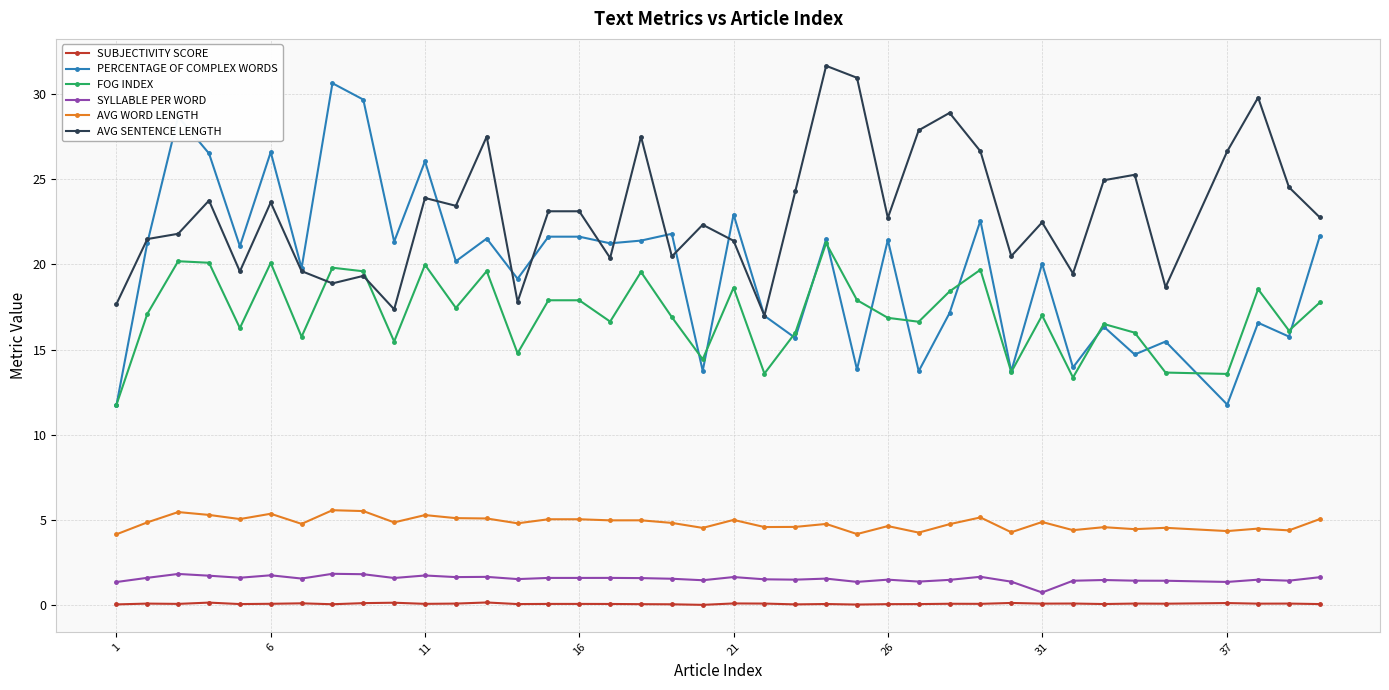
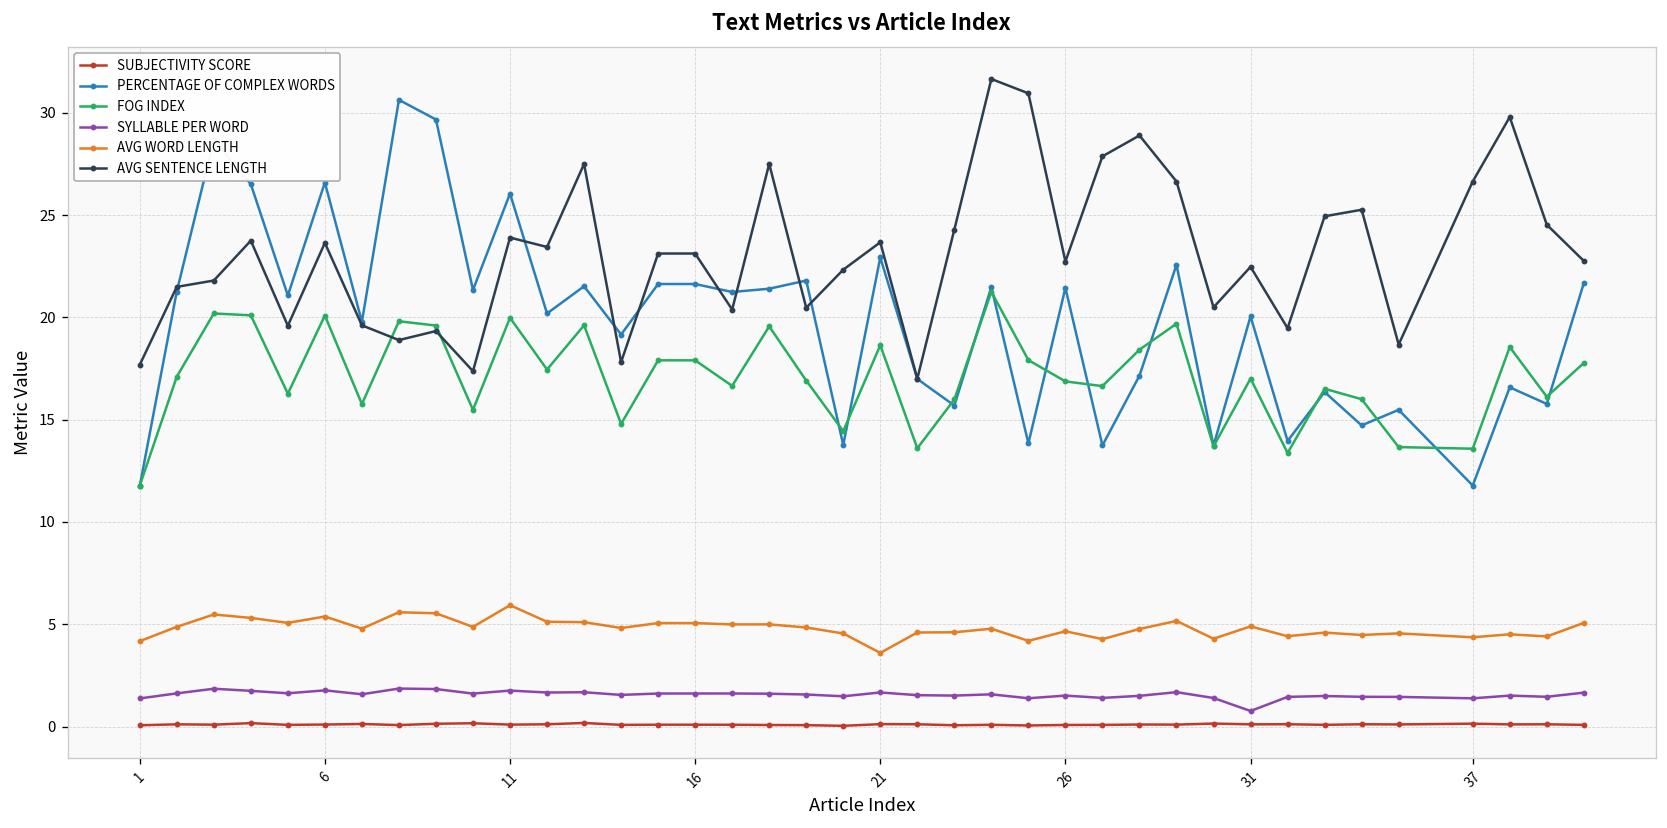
  {
    "SUBJECTIVITY SCORE": {
      "1": 0.1,
      "6": 0.1,
      "11": 0.1,
      "16": 0.1,
      "21": 0.1,
      "26": 0.1,
      "31": 0.1,
      "37": 0.1
    },
    "PERCENTAGE OF COMPLEX WORDS": {
      "6": 26.6,
      "11": 26.1,
      "16": 21.6,
      "21": 22.9,
      "26": 21.4,
      "31": 20.1,
      "37": 11.8
    },
    "FOG INDEX": {
      "6": 20.1,
      "11": 20.0,
      "16": 17.9,
      "21": 18.6,
      "26": 16.9,
      "31": 17.0,
      "37": 13.6
    },
    "SYLLABLE PER WORD": {
      "1": 1.4,
      "6": 1.8,
      "11": 1.8,
      "16": 1.6,
      "21": 1.7,
      "26": 1.5,
      "31": 0.8,
      "37": 1.4
    },
    "AVG WORD LENGTH": {
      "1": 4.2,
      "6": 5.4,
-     "11": 5.3,
+     "11": 5.9,
      "16": 5.1,
-     "21": 5.0,
+     "21": 3.6,
      "26": 4.7,
      "31": 4.9,
      "37": 4.4
    },
    "AVG SENTENCE LENGTH": {
      "1": 17.7,
      "6": 23.6,
      "11": 23.9,
      "16": 23.1,
-     "21": 21.4,
+     "21": 23.7,
      "26": 22.7,
      "31": 22.5,
      "37": 26.6
    }
  }
